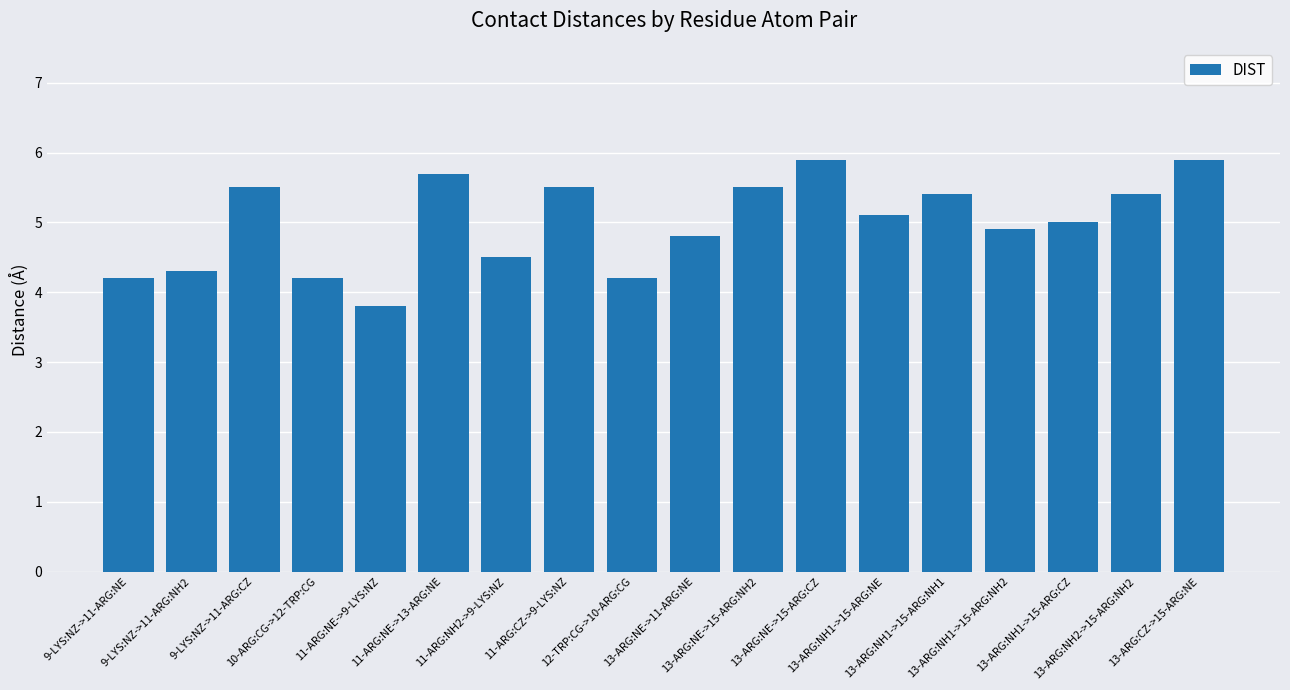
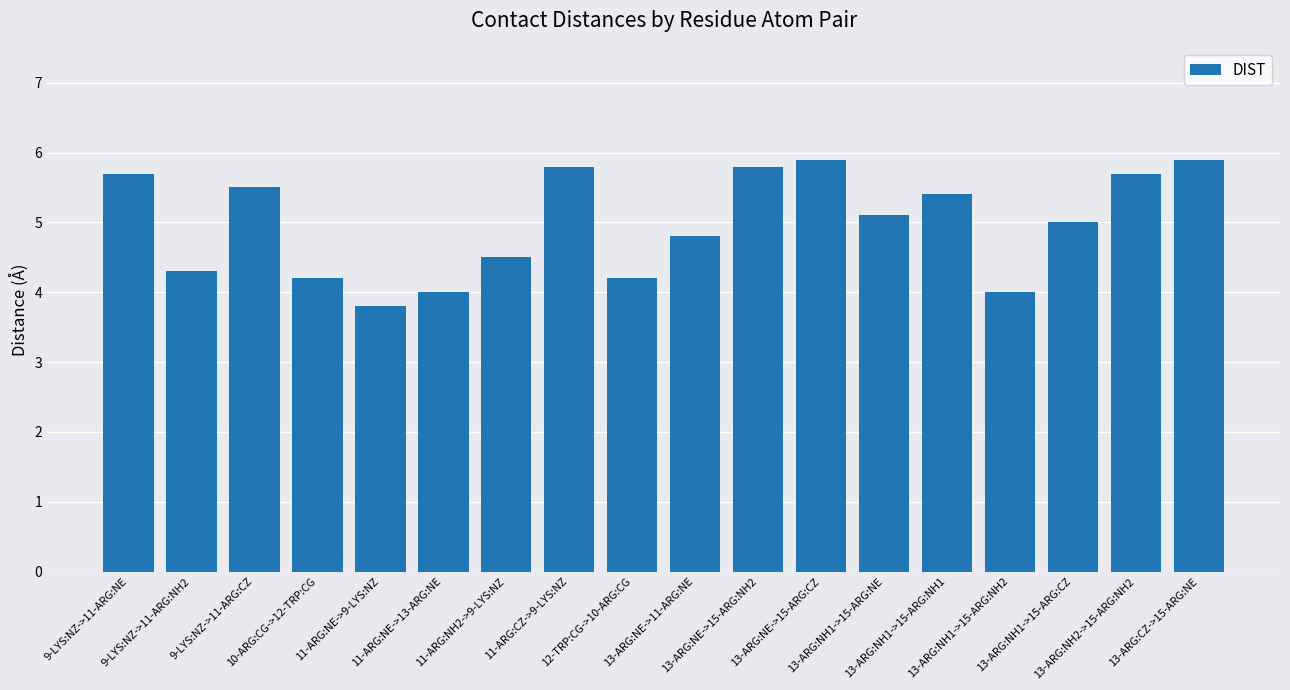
  {
-   "9-LYS:NZ->11-ARG:NE": 4.2,
+   "9-LYS:NZ->11-ARG:NE": 5.7,
    "9-LYS:NZ->11-ARG:NH2": 4.3,
    "9-LYS:NZ->11-ARG:CZ": 5.5,
    "10-ARG:CG->12-TRP:CG": 4.2,
    "11-ARG:NE->9-LYS:NZ": 3.8,
-   "11-ARG:NE->13-ARG:NE": 5.7,
+   "11-ARG:NE->13-ARG:NE": 4.0,
    "11-ARG:NH2->9-LYS:NZ": 4.5,
-   "11-ARG:CZ->9-LYS:NZ": 5.5,
+   "11-ARG:CZ->9-LYS:NZ": 5.8,
    "12-TRP:CG->10-ARG:CG": 4.2,
    "13-ARG:NE->11-ARG:NE": 4.8,
-   "13-ARG:NE->15-ARG:NH2": 5.5,
+   "13-ARG:NE->15-ARG:NH2": 5.8,
    "13-ARG:NE->15-ARG:CZ": 5.9,
    "13-ARG:NH1->15-ARG:NE": 5.1,
    "13-ARG:NH1->15-ARG:NH1": 5.4,
-   "13-ARG:NH1->15-ARG:NH2": 4.9,
+   "13-ARG:NH1->15-ARG:NH2": 4.0,
    "13-ARG:NH1->15-ARG:CZ": 5.0,
-   "13-ARG:NH2->15-ARG:NH2": 5.4,
+   "13-ARG:NH2->15-ARG:NH2": 5.7,
    "13-ARG:CZ->15-ARG:NE": 5.9
  }
